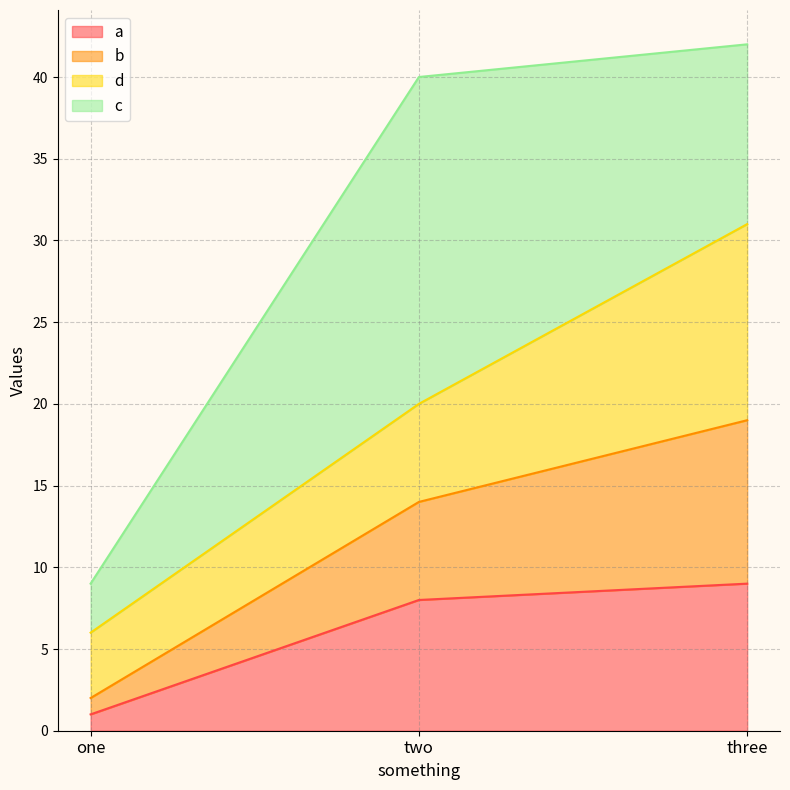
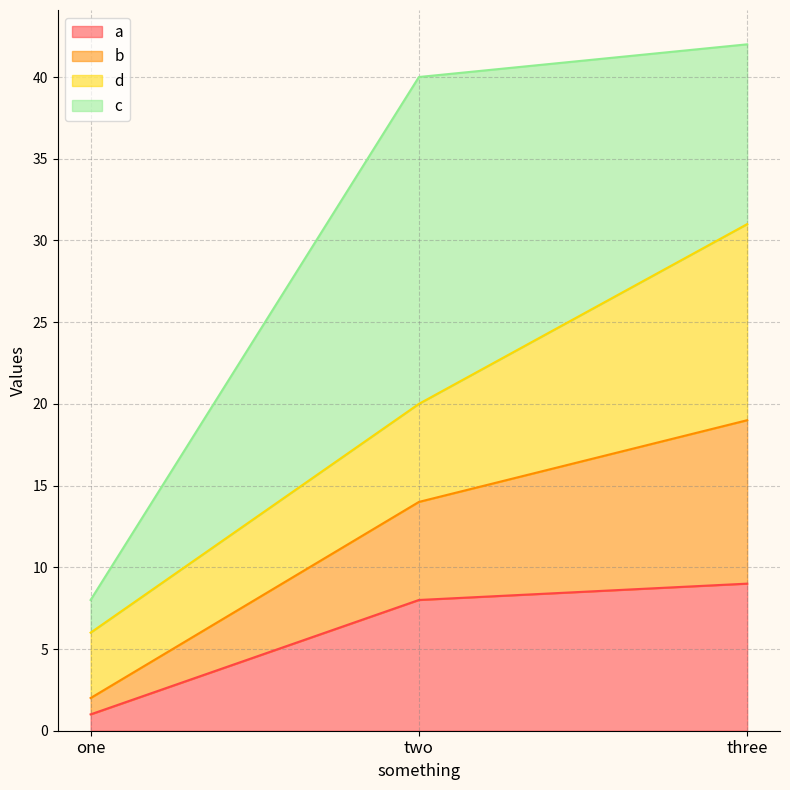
  {
    "a": {
      "one": 1,
      "two": 8,
      "three": 9
    },
    "b": {
      "one": 1,
      "two": 6,
      "three": 10
    },
    "d": {
      "one": 4,
      "two": 6,
      "three": 12
    },
    "c": {
-     "one": 3,
+     "one": 2,
      "two": 20,
      "three": 11
    }
  }
